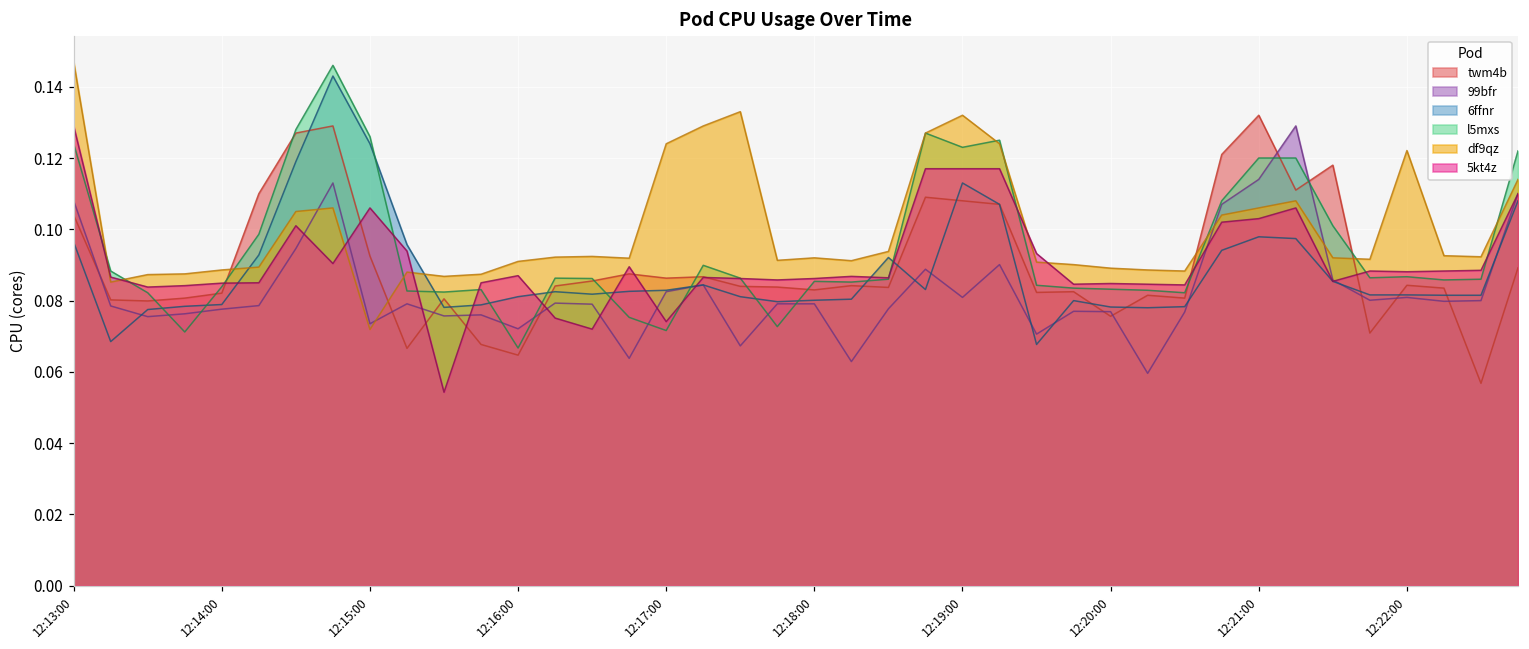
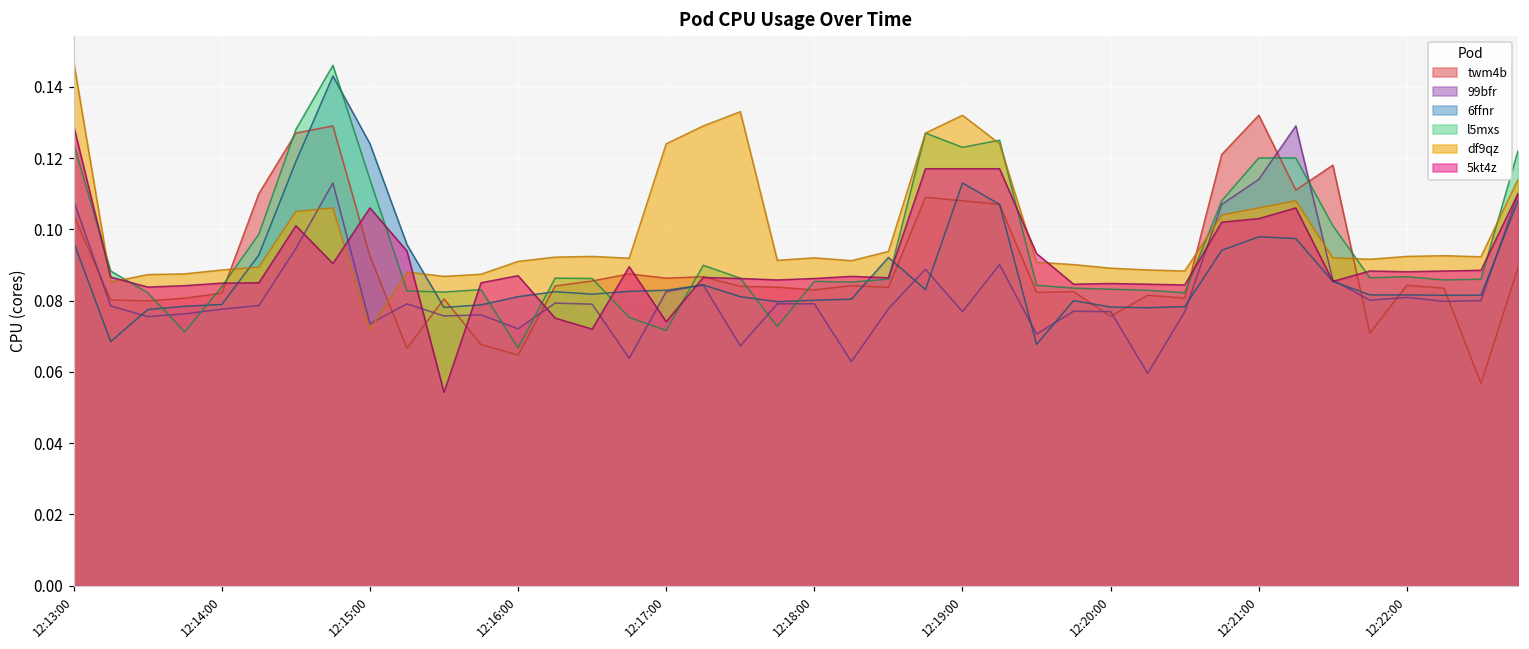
  {
    "twm4b": {
      "12:13:00": 0.104,
      "12:14:00": 0.082,
      "12:15:00": 0.093,
      "12:16:00": 0.065,
      "12:17:00": 0.086,
      "12:18:00": 0.083,
      "12:19:00": 0.108,
      "12:20:00": 0.076,
      "12:21:00": 0.132,
      "12:22:00": 0.084
    },
    "99bfr": {
      "12:13:00": 0.108,
      "12:14:00": 0.078,
      "12:15:00": 0.074,
      "12:16:00": 0.072,
      "12:18:00": 0.079,
-     "12:19:00": 0.081,
+     "12:19:00": 0.077,
      "12:20:00": 0.077,
      "12:21:00": 0.114
    },
    "6ffnr": {
      "12:13:00": 0.096,
      "12:14:00": 0.079,
      "12:15:00": 0.124,
      "12:16:00": 0.081,
      "12:18:00": 0.080,
      "12:19:00": 0.113,
      "12:20:00": 0.078,
      "12:21:00": 0.098
    },
    "l5mxs": {
      "12:13:00": 0.124,
      "12:14:00": 0.084,
-     "12:15:00": 0.126,
+     "12:15:00": 0.114,
      "12:16:00": 0.067,
      "12:17:00": 0.072,
      "12:18:00": 0.085,
      "12:19:00": 0.123,
      "12:20:00": 0.083,
      "12:21:00": 0.120,
      "12:22:00": 0.087
    },
    "df9qz": {
      "12:13:00": 0.147,
      "12:14:00": 0.089,
      "12:15:00": 0.072,
      "12:16:00": 0.091,
      "12:17:00": 0.124,
      "12:18:00": 0.092,
      "12:19:00": 0.132,
      "12:20:00": 0.089,
      "12:21:00": 0.106,
-     "12:22:00": 0.122
+     "12:22:00": 0.092
    },
    "5kt4z": {
      "12:13:00": 0.129,
      "12:14:00": 0.085,
      "12:15:00": 0.106,
      "12:16:00": 0.087,
      "12:17:00": 0.074,
      "12:18:00": 0.086,
      "12:19:00": 0.117,
      "12:20:00": 0.085,
      "12:21:00": 0.103,
      "12:22:00": 0.088
    }
  }
